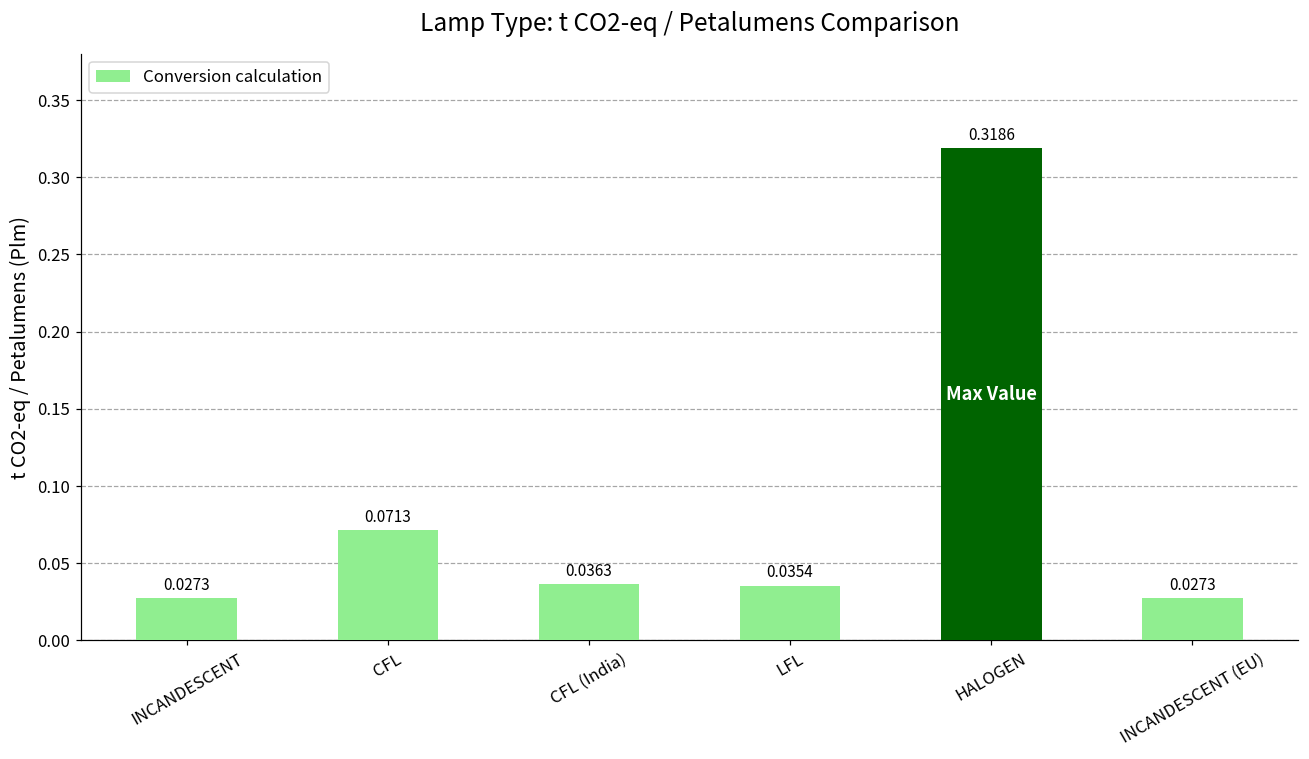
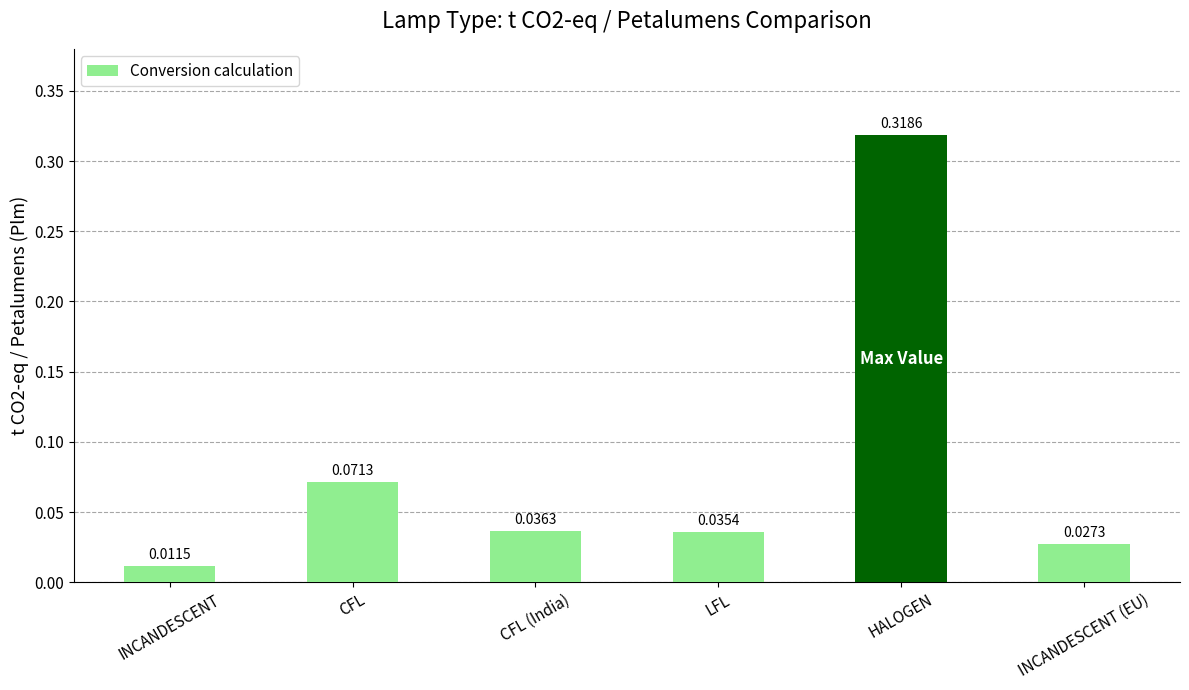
  {
-   "INCANDESCENT": 0.0273,
+   "INCANDESCENT": 0.0115,
    "CFL": 0.0713,
    "CFL (India)": 0.0363,
    "LFL": 0.0354,
    "HALOGEN": 0.3186,
    "INCANDESCENT (EU)": 0.0273
  }
